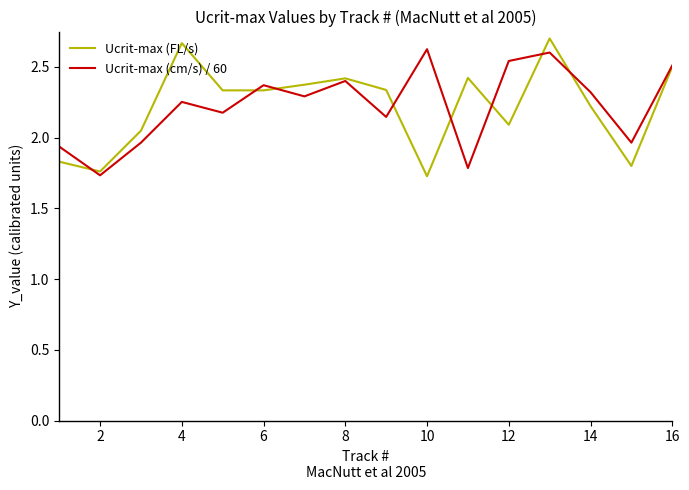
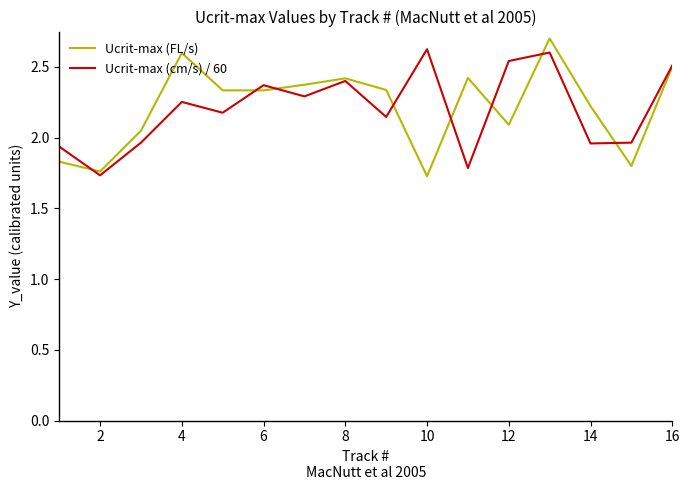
  {
    "Ucrit-max (FL/s)": {
      "2": 1.76,
-     "4": 2.67,
+     "4": 2.60,
      "6": 2.33,
      "8": 2.42,
      "10": 1.73,
      "12": 2.09,
      "14": 2.22
    },
    "Ucrit-max (cm/s) / 60": {
      "2": 1.73,
      "4": 2.25,
      "6": 2.37,
      "8": 2.40,
      "10": 2.62,
      "12": 2.54,
-     "14": 2.32
+     "14": 1.96
    }
  }
